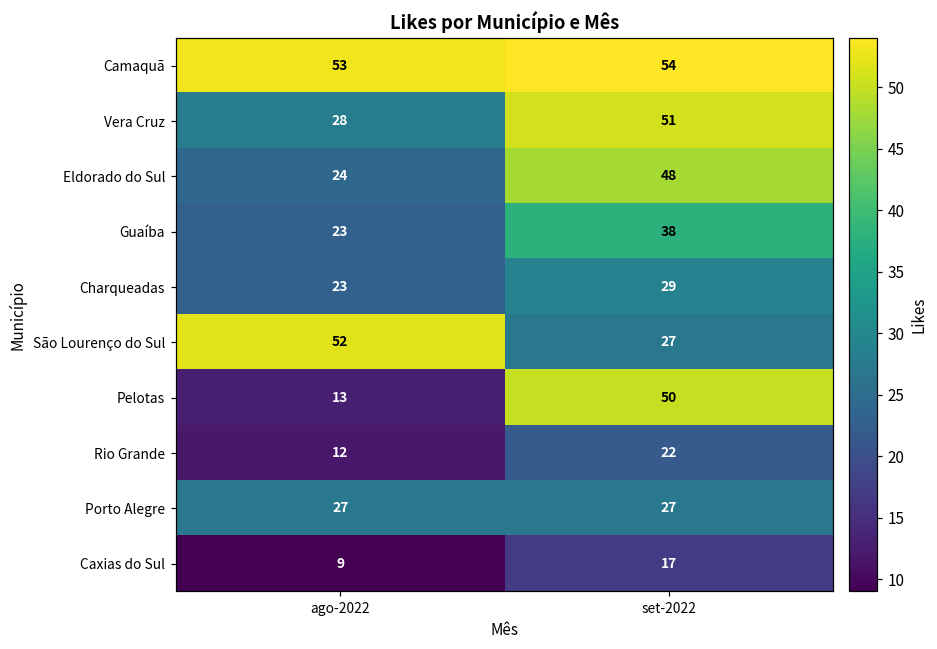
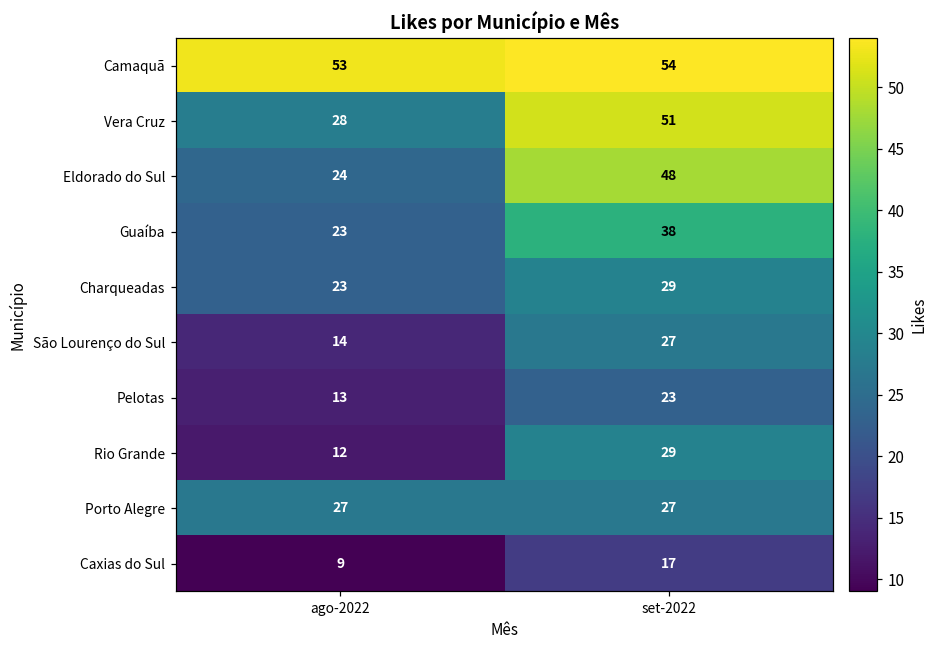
  {
    "Camaquã": {
      "ago-2022": 53,
      "set-2022": 54
    },
    "Vera Cruz": {
      "ago-2022": 28,
      "set-2022": 51
    },
    "Eldorado do Sul": {
      "ago-2022": 24,
      "set-2022": 48
    },
    "Guaíba": {
      "ago-2022": 23,
      "set-2022": 38
    },
    "Charqueadas": {
      "ago-2022": 23,
      "set-2022": 29
    },
    "São Lourenço do Sul": {
-     "ago-2022": 52,
+     "ago-2022": 14,
      "set-2022": 27
    },
    "Pelotas": {
      "ago-2022": 13,
-     "set-2022": 50
+     "set-2022": 23
    },
    "Rio Grande": {
      "ago-2022": 12,
-     "set-2022": 22
+     "set-2022": 29
    },
    "Porto Alegre": {
      "ago-2022": 27,
      "set-2022": 27
    },
    "Caxias do Sul": {
      "ago-2022": 9,
      "set-2022": 17
    }
  }
